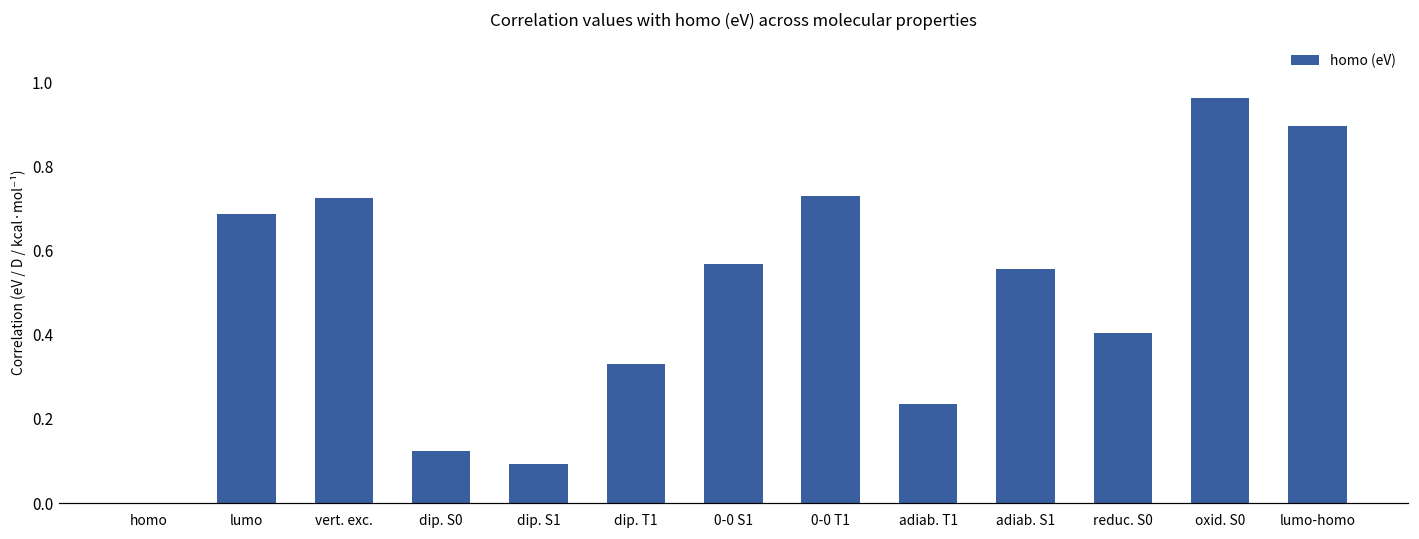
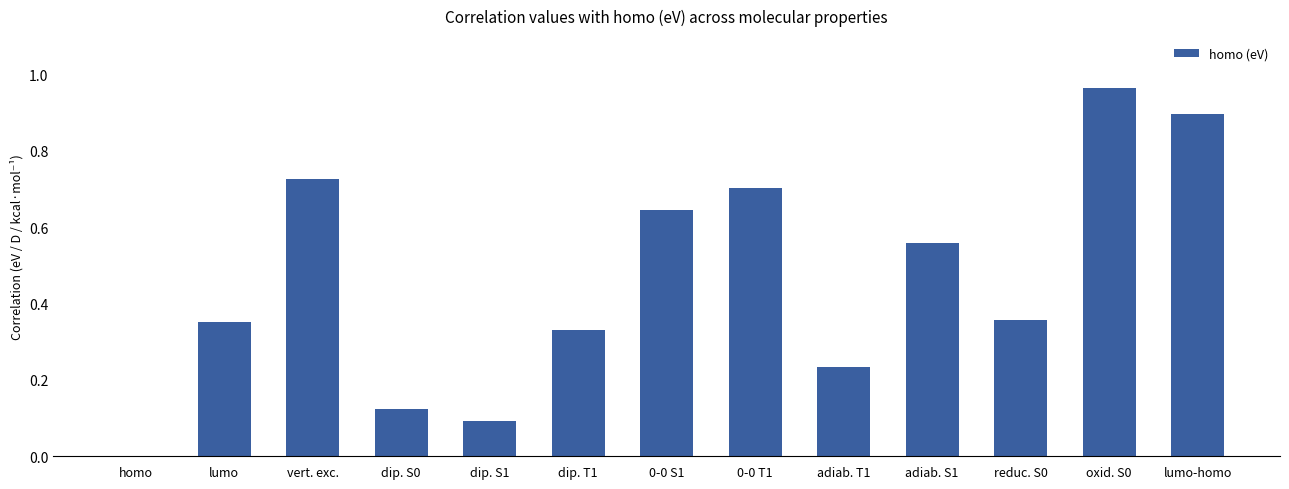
  {
    "homo": 0.00,
-   "lumo": 0.69,
+   "lumo": 0.35,
    "vert. exc.": 0.73,
    "dip. S0": 0.12,
    "dip. S1": 0.09,
    "dip. T1": 0.33,
-   "0-0 S1": 0.57,
-   "0-0 T1": 0.73,
+   "0-0 S1": 0.64,
+   "0-0 T1": 0.70,
    "adiab. T1": 0.23,
    "adiab. S1": 0.56,
-   "reduc. S0": 0.40,
+   "reduc. S0": 0.36,
    "oxid. S0": 0.97,
    "lumo-homo": 0.90
  }
